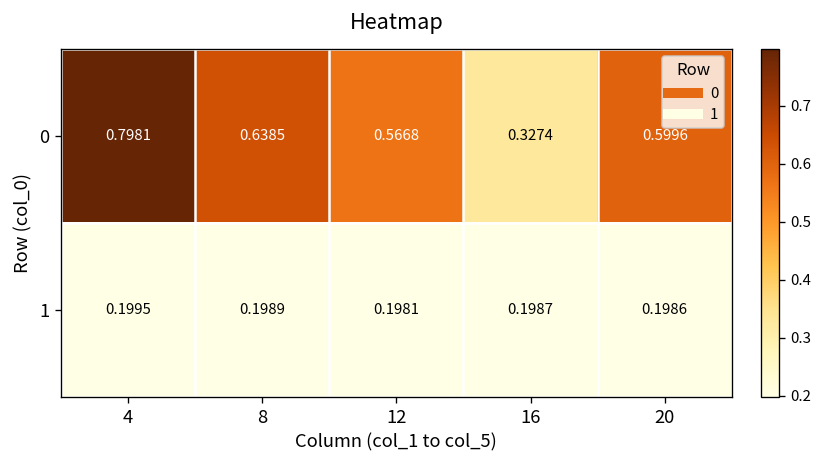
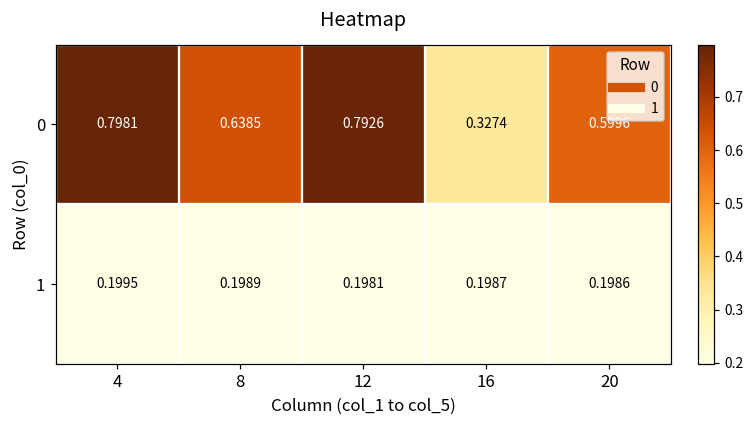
  {
    "0": {
      "4": 0.7981,
      "8": 0.6385,
-     "12": 0.5668,
+     "12": 0.7926,
      "16": 0.3274
    },
    "1": {
      "4": 0.1995,
      "8": 0.1989,
      "12": 0.1981,
      "16": 0.1987,
      "20": 0.1986
    }
  }
